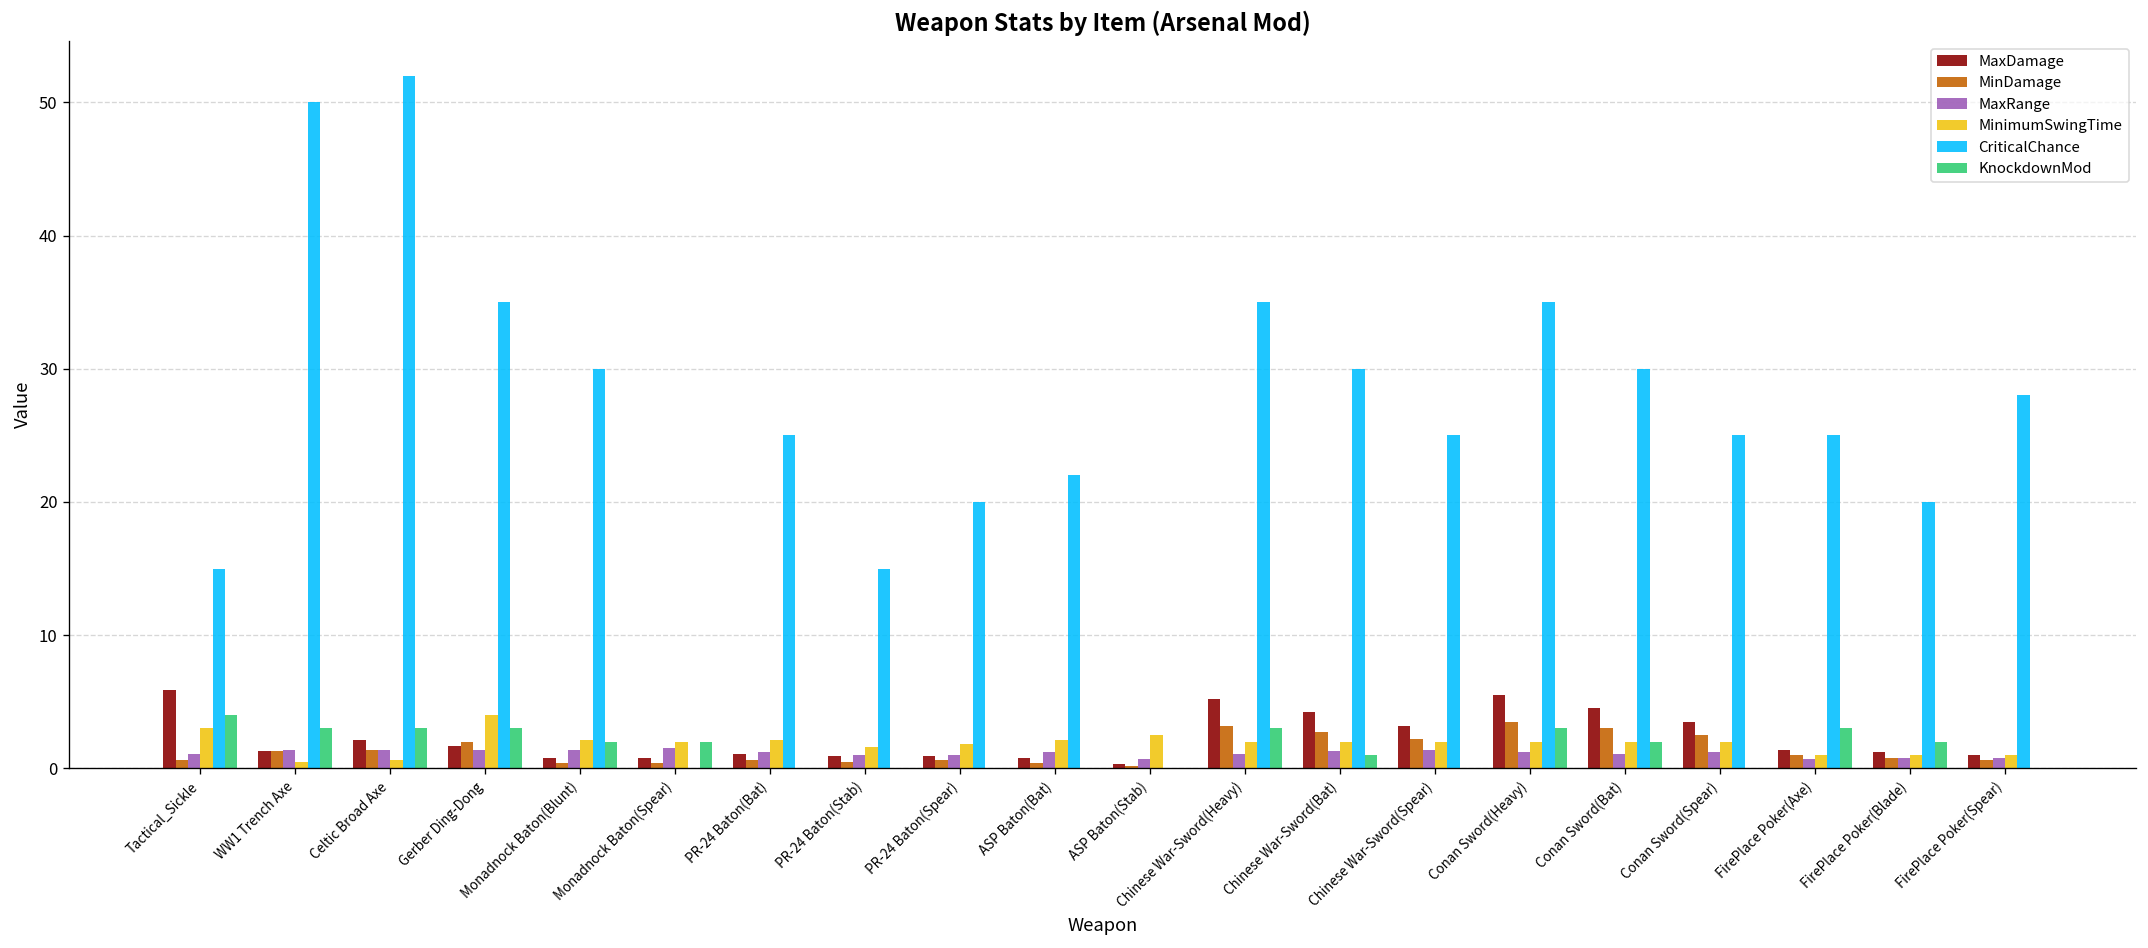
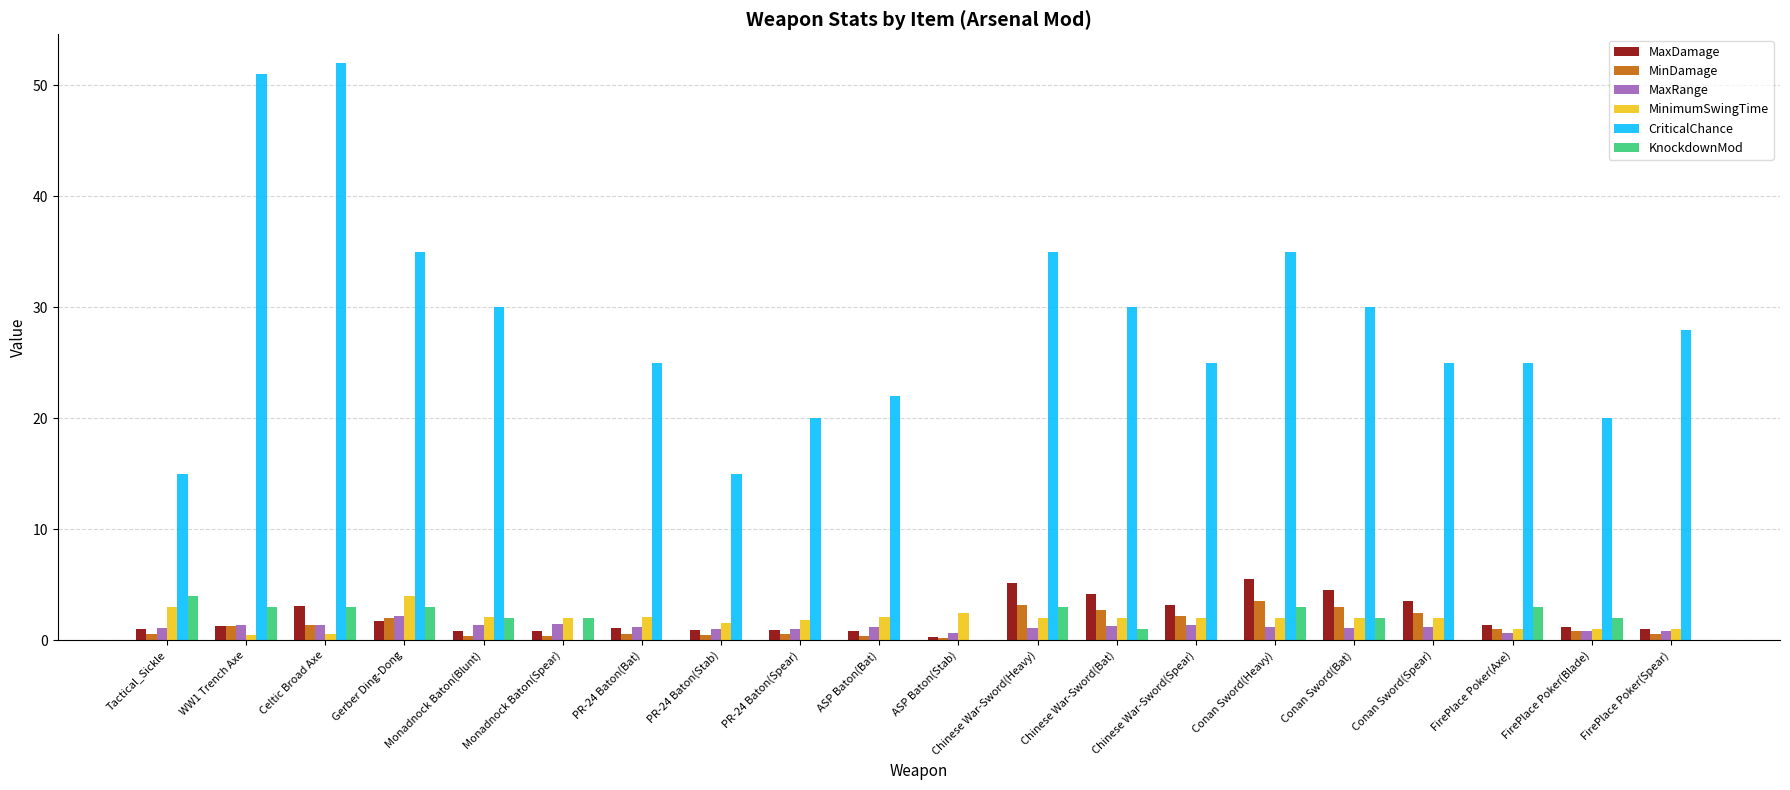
  {
    "MaxDamage": {
-     "Tactical_Sickle": 5.9,
+     "Tactical_Sickle": 1.0,
      "WW1 Trench Axe": 1.3,
-     "Celtic Broad Axe": 2.1,
+     "Celtic Broad Axe": 3.1,
      "Gerber Ding-Dong": 1.7,
      "Monadnock Baton(Blunt)": 0.8,
      "Monadnock Baton(Spear)": 0.8,
      "PR-24 Baton(Bat)": 1.1,
      "PR-24 Baton(Stab)": 0.9,
      "PR-24 Baton(Spear)": 0.9,
      "ASP Baton(Bat)": 0.8,
      "ASP Baton(Stab)": 0.3,
      "Chinese War-Sword(Heavy)": 5.2,
      "Chinese War-Sword(Bat)": 4.2,
      "Chinese War-Sword(Spear)": 3.2,
      "Conan Sword(Heavy)": 5.5,
      "Conan Sword(Bat)": 4.5,
      "Conan Sword(Spear)": 3.5,
      "FirePlace Poker(Axe)": 1.4,
      "FirePlace Poker(Blade)": 1.2,
      "FirePlace Poker(Spear)": 1.0
    },
    "MinDamage": {
      "Tactical_Sickle": 0.6,
      "WW1 Trench Axe": 1.3,
      "Celtic Broad Axe": 1.4,
      "Gerber Ding-Dong": 2.0,
      "Monadnock Baton(Blunt)": 0.4,
      "Monadnock Baton(Spear)": 0.4,
      "PR-24 Baton(Bat)": 0.6,
      "PR-24 Baton(Stab)": 0.5,
      "PR-24 Baton(Spear)": 0.6,
      "ASP Baton(Bat)": 0.4,
      "Chinese War-Sword(Heavy)": 3.2,
      "Chinese War-Sword(Bat)": 2.7,
      "Chinese War-Sword(Spear)": 2.2,
      "Conan Sword(Heavy)": 3.5,
      "Conan Sword(Bat)": 3.0,
      "Conan Sword(Spear)": 2.5,
      "FirePlace Poker(Axe)": 1.0,
      "FirePlace Poker(Blade)": 0.8,
      "FirePlace Poker(Spear)": 0.6
    },
    "MaxRange": {
      "Tactical_Sickle": 1.1,
      "WW1 Trench Axe": 1.4,
      "Celtic Broad Axe": 1.4,
-     "Gerber Ding-Dong": 1.4,
+     "Gerber Ding-Dong": 2.2,
      "Monadnock Baton(Blunt)": 1.4,
      "Monadnock Baton(Spear)": 1.5,
      "PR-24 Baton(Bat)": 1.2,
      "PR-24 Baton(Stab)": 1.0,
      "PR-24 Baton(Spear)": 1.0,
      "ASP Baton(Bat)": 1.2,
      "ASP Baton(Stab)": 0.7,
      "Chinese War-Sword(Heavy)": 1.1,
      "Chinese War-Sword(Bat)": 1.3,
      "Chinese War-Sword(Spear)": 1.4,
      "Conan Sword(Heavy)": 1.2,
      "Conan Sword(Bat)": 1.1,
      "Conan Sword(Spear)": 1.2,
      "FirePlace Poker(Axe)": 0.7,
      "FirePlace Poker(Blade)": 0.8,
      "FirePlace Poker(Spear)": 0.8
    },
    "MinimumSwingTime": {
      "Tactical_Sickle": 3.0,
      "WW1 Trench Axe": 0.5,
      "Celtic Broad Axe": 0.6,
      "Gerber Ding-Dong": 4.0,
      "Monadnock Baton(Blunt)": 2.1,
      "Monadnock Baton(Spear)": 2.0,
      "PR-24 Baton(Bat)": 2.1,
      "PR-24 Baton(Stab)": 1.6,
      "PR-24 Baton(Spear)": 1.8,
      "ASP Baton(Bat)": 2.1,
      "ASP Baton(Stab)": 2.5,
      "Chinese War-Sword(Heavy)": 2.0,
      "Chinese War-Sword(Bat)": 2.0,
      "Chinese War-Sword(Spear)": 2.0,
      "Conan Sword(Heavy)": 2.0,
      "Conan Sword(Bat)": 2.0,
      "Conan Sword(Spear)": 2.0,
      "FirePlace Poker(Axe)": 1.0,
      "FirePlace Poker(Blade)": 1.0,
      "FirePlace Poker(Spear)": 1.0
    },
    "CriticalChance": {
      "Tactical_Sickle": 15,
-     "WW1 Trench Axe": 50,
+     "WW1 Trench Axe": 51,
      "Celtic Broad Axe": 52,
      "Gerber Ding-Dong": 35,
      "Monadnock Baton(Blunt)": 30,
      "Monadnock Baton(Spear)": 0,
      "PR-24 Baton(Bat)": 25,
      "PR-24 Baton(Stab)": 15,
      "PR-24 Baton(Spear)": 20,
      "ASP Baton(Bat)": 22,
      "ASP Baton(Stab)": 0,
      "Chinese War-Sword(Heavy)": 35,
      "Chinese War-Sword(Bat)": 30,
      "Chinese War-Sword(Spear)": 25,
      "Conan Sword(Heavy)": 35,
      "Conan Sword(Bat)": 30,
      "Conan Sword(Spear)": 25,
      "FirePlace Poker(Axe)": 25,
      "FirePlace Poker(Blade)": 20,
      "FirePlace Poker(Spear)": 28
    },
    "KnockdownMod": {
      "Tactical_Sickle": 4.0,
      "WW1 Trench Axe": 3.0,
      "Celtic Broad Axe": 3.0,
      "Gerber Ding-Dong": 3.0,
      "Monadnock Baton(Blunt)": 2.0,
      "Monadnock Baton(Spear)": 2.0,
      "PR-24 Baton(Bat)": 0.0,
      "PR-24 Baton(Stab)": 0.0,
      "PR-24 Baton(Spear)": 0.0,
      "ASP Baton(Bat)": 0.0,
      "ASP Baton(Stab)": 0.0,
      "Chinese War-Sword(Heavy)": 3.0,
      "Chinese War-Sword(Bat)": 1.0,
      "Chinese War-Sword(Spear)": 0.0,
      "Conan Sword(Heavy)": 3.0,
      "Conan Sword(Bat)": 2.0,
      "Conan Sword(Spear)": 0.0,
      "FirePlace Poker(Axe)": 3.0,
      "FirePlace Poker(Blade)": 2.0,
      "FirePlace Poker(Spear)": 0.0
    }
  }
